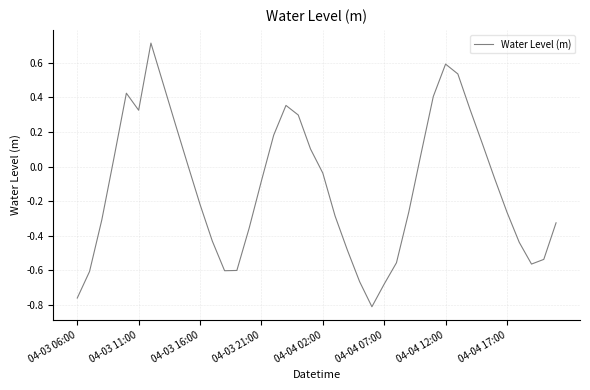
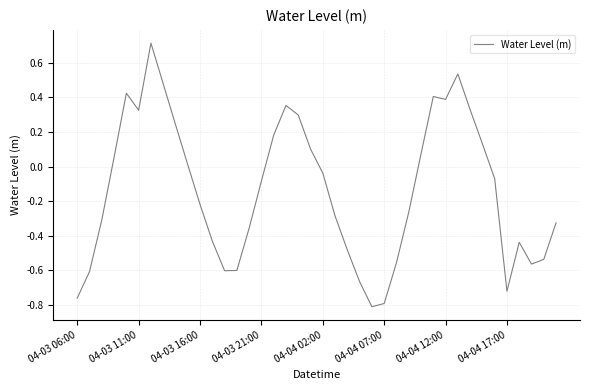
  {
    "04-03 06:00": -0.76,
    "04-03 11:00": 0.33,
    "04-03 16:00": -0.22,
    "04-03 21:00": -0.08,
    "04-04 02:00": -0.04,
-   "04-04 07:00": -0.68,
-   "04-04 12:00": 0.59,
-   "04-04 17:00": -0.26
+   "04-04 07:00": -0.79,
+   "04-04 12:00": 0.39,
+   "04-04 17:00": -0.72
  }
